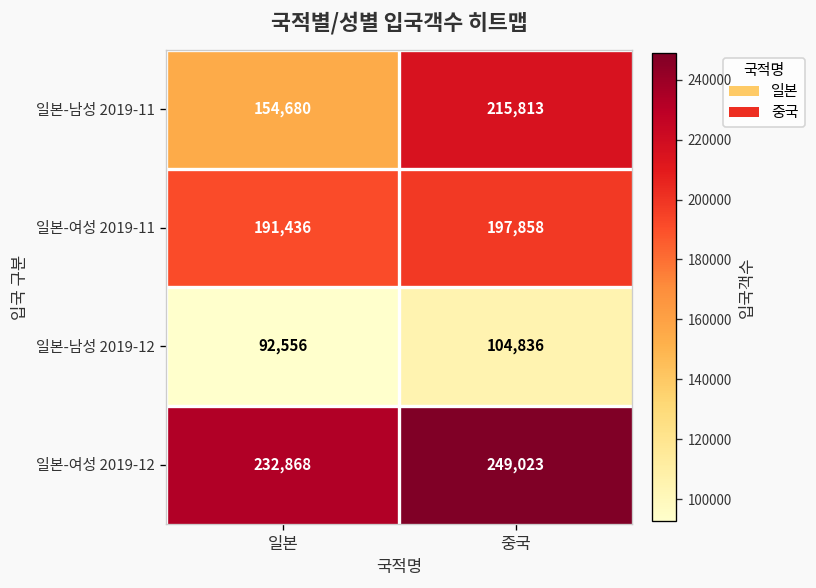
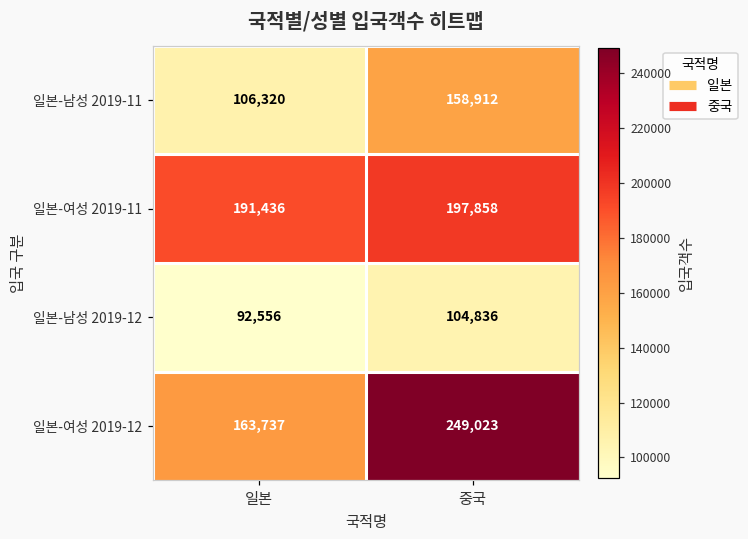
  {
    "일본-남성 2019-11": {
-     "일본": "154,680",
-     "중국": "215,813"
+     "일본": "106,320",
+     "중국": "158,912"
    },
    "일본-여성 2019-11": {
      "일본": "191,436",
      "중국": "197,858"
    },
    "일본-남성 2019-12": {
      "일본": "92,556",
      "중국": "104,836"
    },
    "일본-여성 2019-12": {
-     "일본": "232,868",
+     "일본": "163,737",
      "중국": "249,023"
    }
  }
